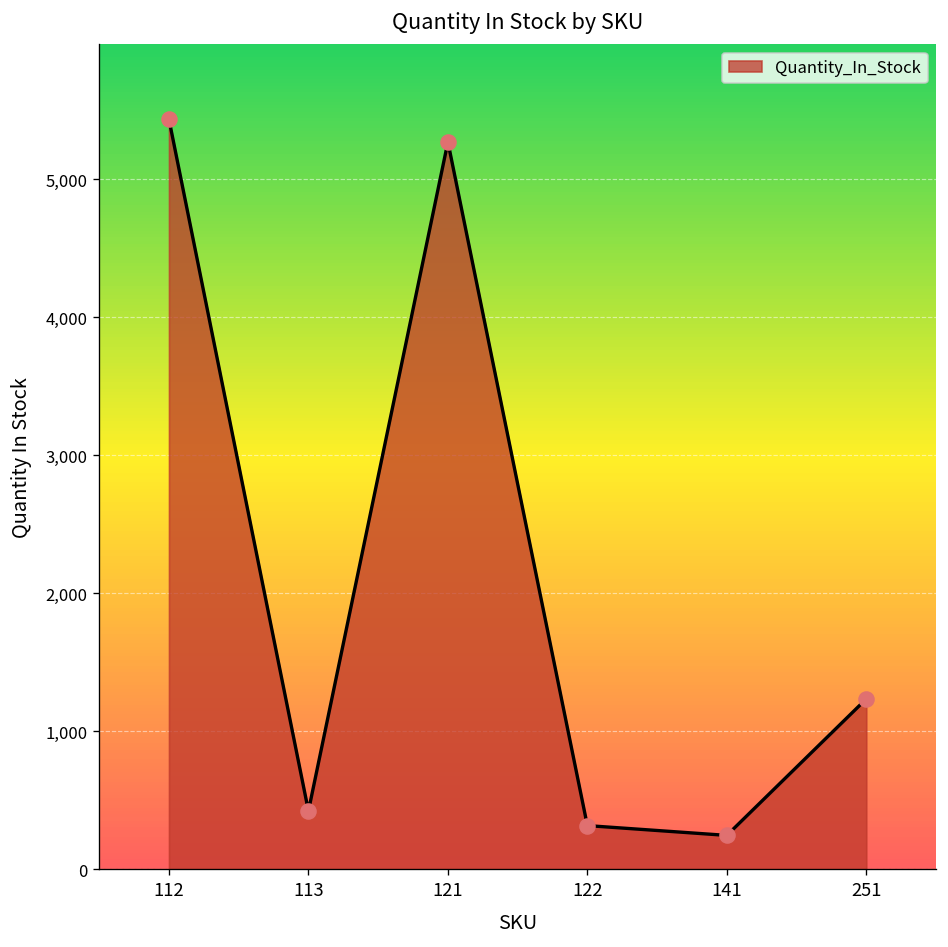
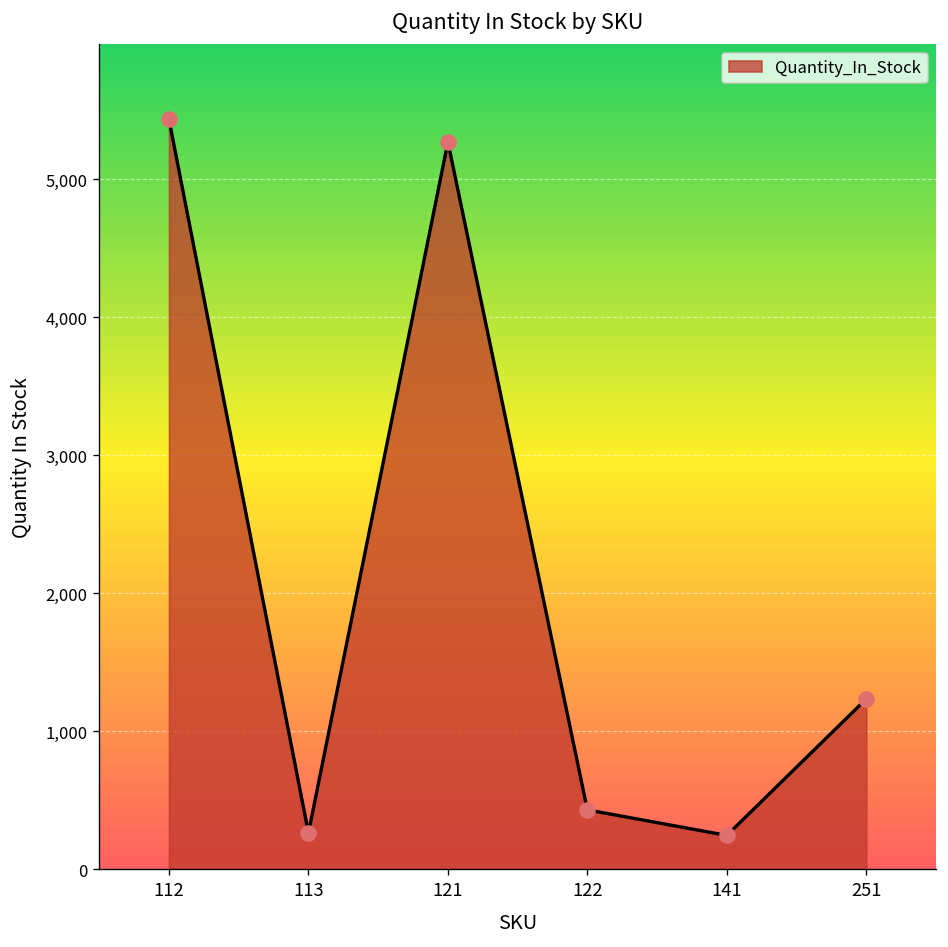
  {
    "112": "5,430",
-   "113": "420",
+   "113": "260",
    "121": "5,270",
-   "122": "320",
+   "122": "430",
    "141": "250",
    "251": "1,230"
  }
